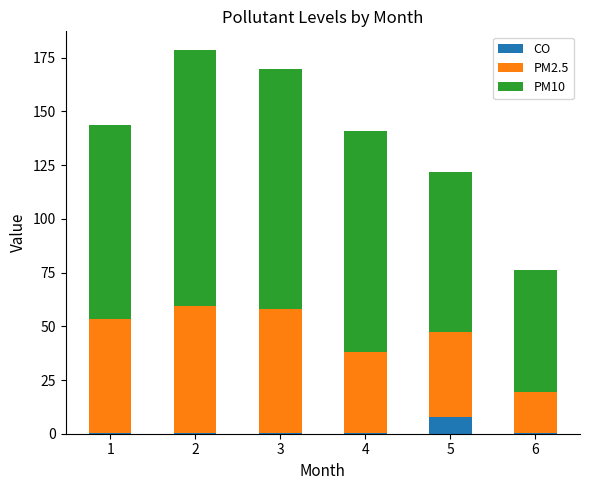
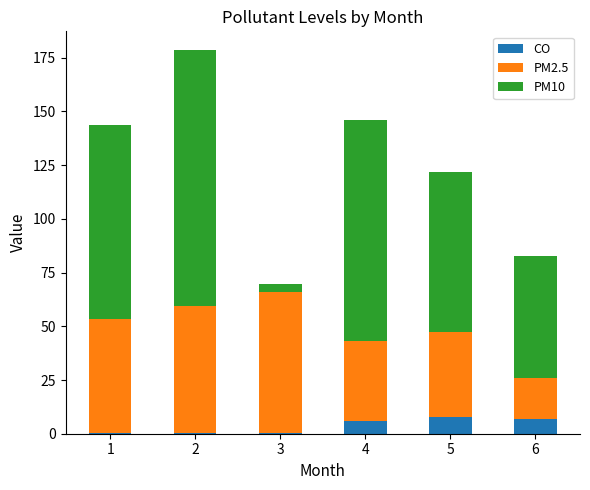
  {
    "CO": {
-     "4": 0,
+     "4": 6,
      "5": 8,
-     "6": 0
+     "6": 7
    },
    "PM2.5": {
      "1": 53,
      "2": 59,
-     "3": 58,
+     "3": 65,
      "4": 38,
      "5": 40,
      "6": 19
    },
    "PM10": {
      "1": 91,
      "2": 119,
-     "3": 112,
+     "3": 4,
      "4": 103,
      "5": 74,
      "6": 57
    }
  }
